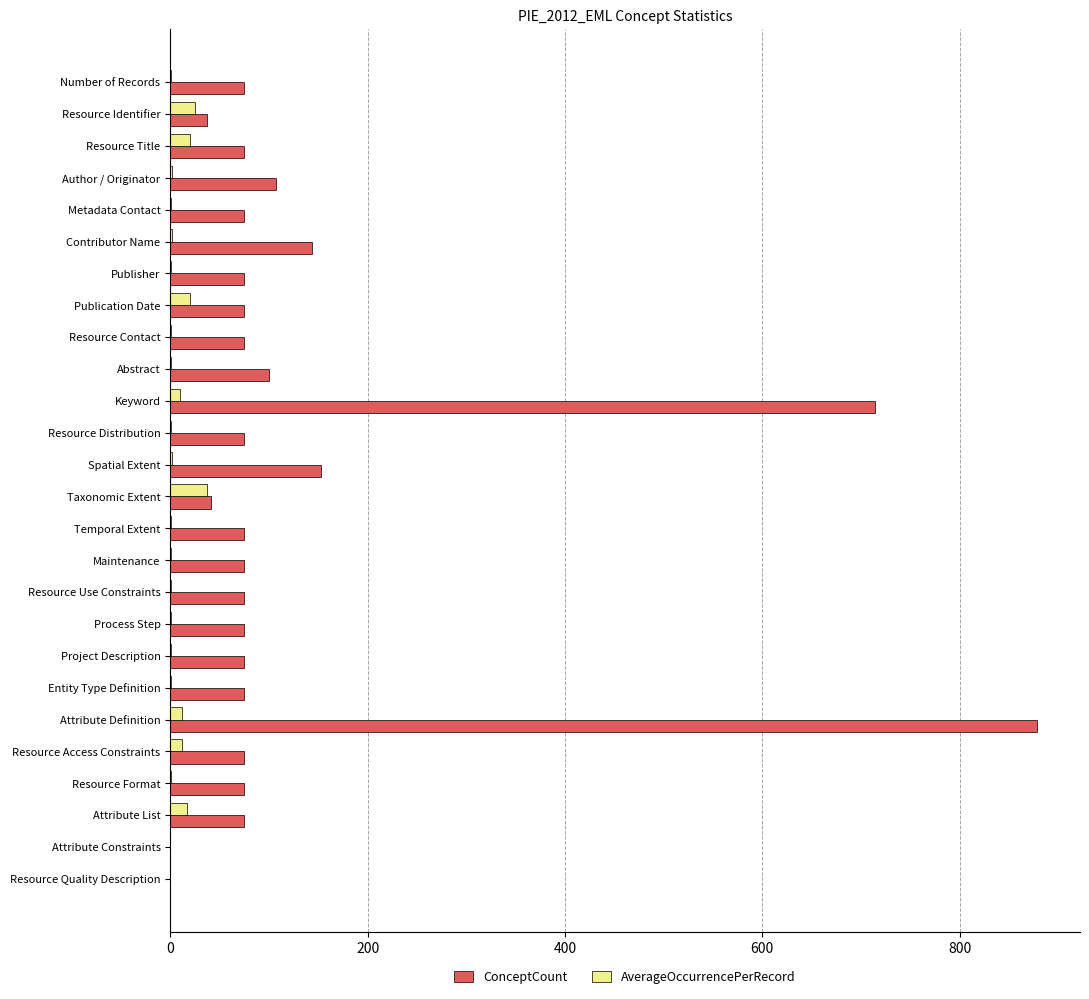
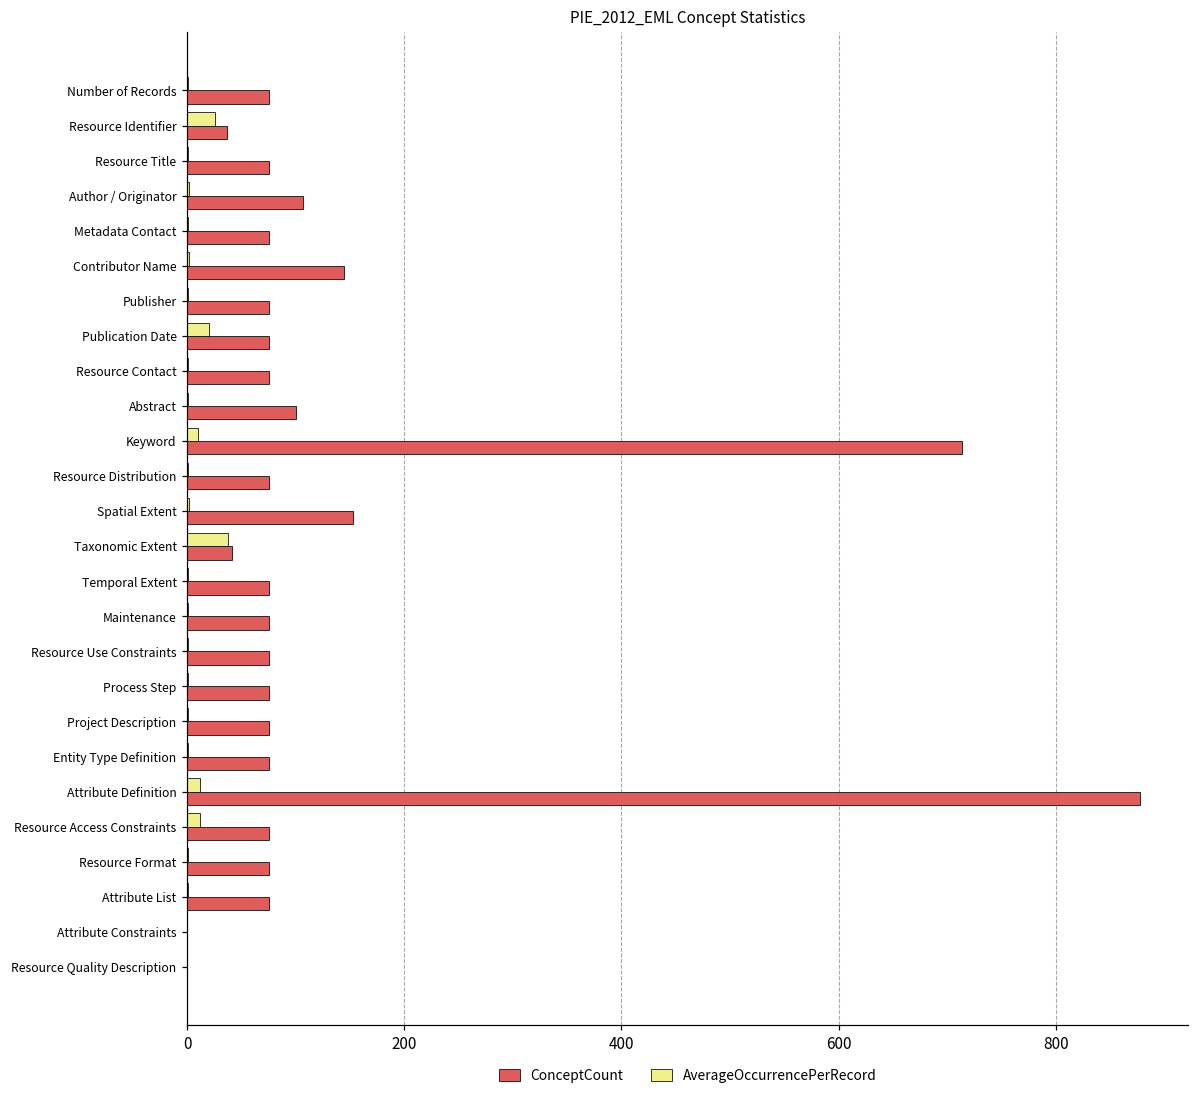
  {
    "ConceptCount": {
      "Number of Records": 80,
      "Resource Identifier": 40,
      "Resource Title": 80,
      "Author / Originator": 110,
      "Metadata Contact": 80,
      "Contributor Name": 140,
      "Publisher": 80,
      "Publication Date": 80,
      "Resource Contact": 80,
      "Abstract": 100,
      "Keyword": 710,
      "Resource Distribution": 80,
      "Spatial Extent": 150,
      "Taxonomic Extent": 40,
      "Temporal Extent": 80,
      "Maintenance": 80,
      "Resource Use Constraints": 80,
      "Process Step": 80,
      "Project Description": 80,
      "Entity Type Definition": 80,
      "Attribute Definition": 880,
      "Resource Access Constraints": 80,
      "Resource Format": 80,
      "Attribute List": 80,
      "Attribute Constraints": 0,
      "Resource Quality Description": 0
    },
    "AverageOccurrencePerRecord": {
      "Resource Identifier": 30,
-     "Resource Title": 20,
+     "Resource Title": 0,
      "Publication Date": 20,
      "Keyword": 10,
      "Taxonomic Extent": 40,
      "Attribute Definition": 10,
      "Resource Access Constraints": 10,
-     "Attribute List": 20,
+     "Attribute List": 0,
      "Attribute Constraints": 0,
      "Resource Quality Description": 0
    }
  }
